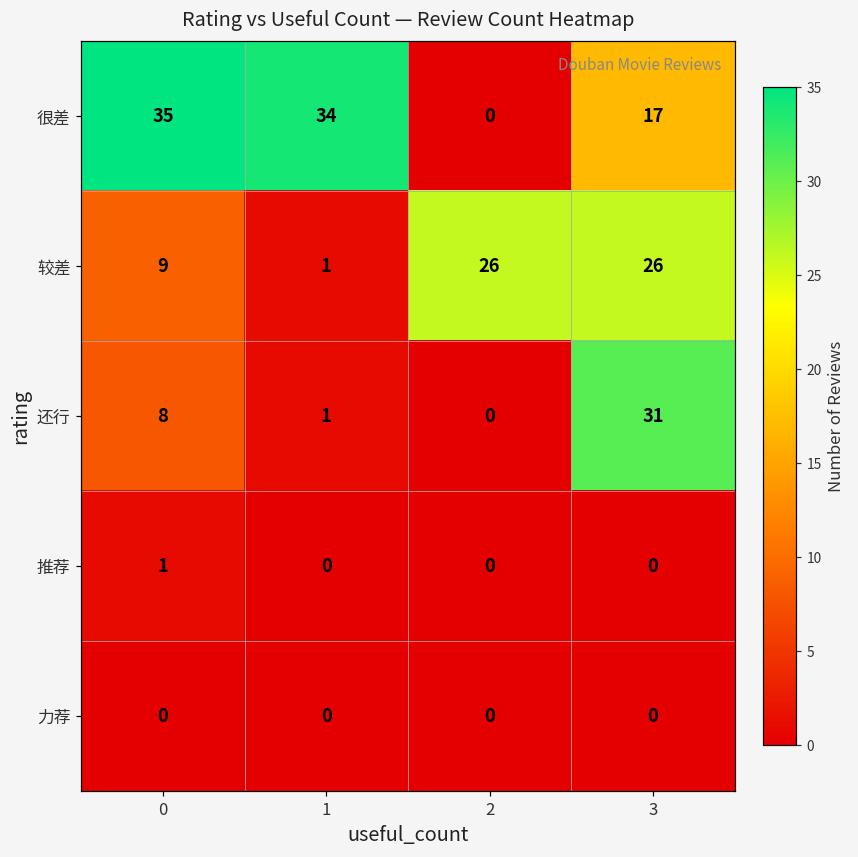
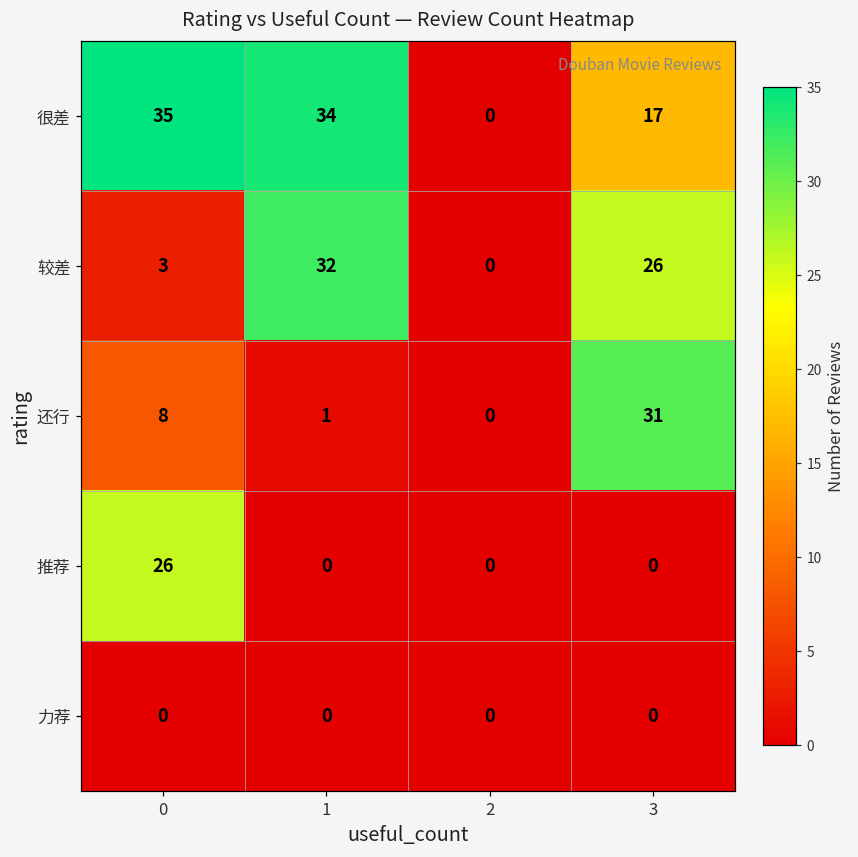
  {
    "很差": {
      "0": 35,
      "1": 34,
      "2": 0
    },
    "较差": {
-     "0": 9,
-     "1": 1,
-     "2": 26,
+     "0": 3,
+     "1": 32,
+     "2": 0,
      "3": 26
    },
    "还行": {
      "0": 8,
      "1": 1,
      "2": 0,
      "3": 31
    },
    "推荐": {
-     "0": 1,
+     "0": 26,
      "1": 0,
      "2": 0,
      "3": 0
    },
    "力荐": {
      "0": 0,
      "1": 0,
      "2": 0,
      "3": 0
    }
  }
